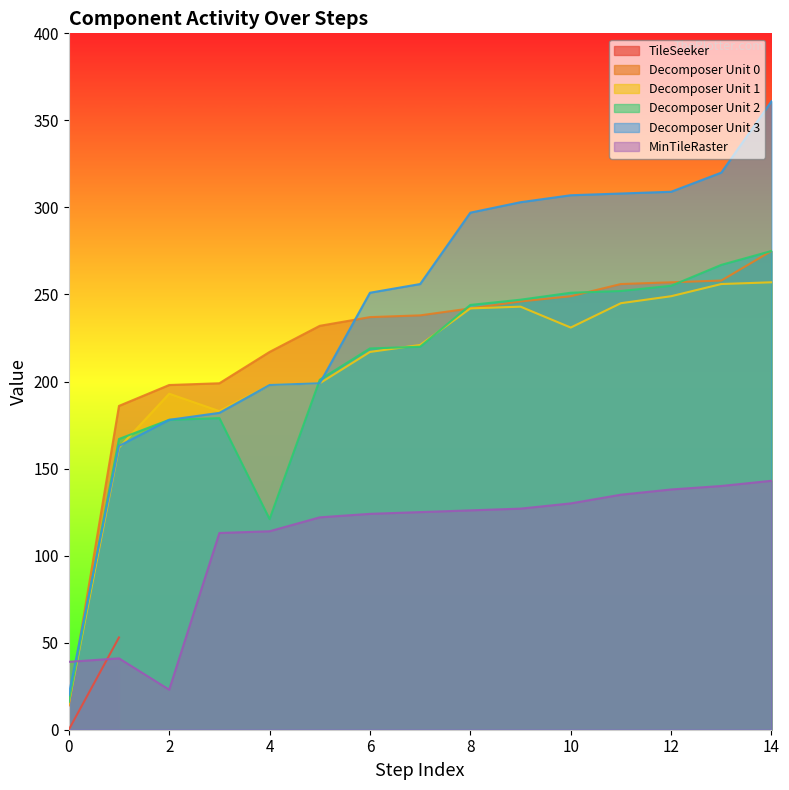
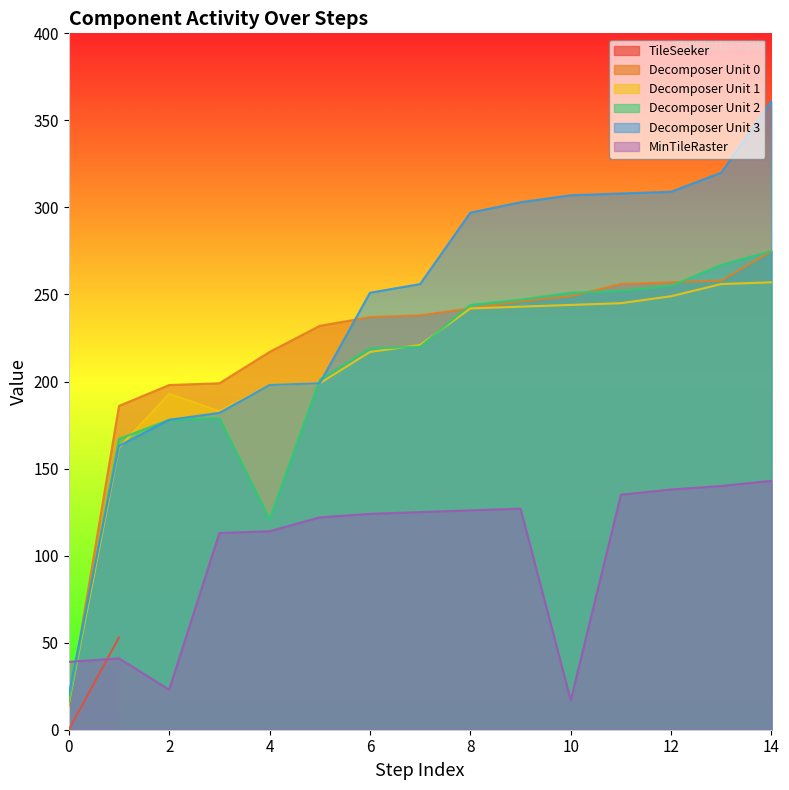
  {
    "Decomposer Unit 1": {
      "2": 193,
      "6": 217,
-     "10": 231,
+     "10": 244,
      "12": 249,
      "14": 257
    },
    "Decomposer Unit 2": {
      "4": 121,
      "6": 219,
      "8": 244,
      "10": 251,
      "12": 255
    },
    "Decomposer Unit 3": {
      "0": 20,
      "6": 251,
      "8": 297,
      "10": 307,
      "12": 309,
      "14": 361
    },
    "MinTileRaster": {
      "0": 39,
      "2": 23,
      "4": 114,
      "6": 124,
      "8": 126,
-     "10": 130,
+     "10": 17,
      "12": 138,
      "14": 143
    }
  }
